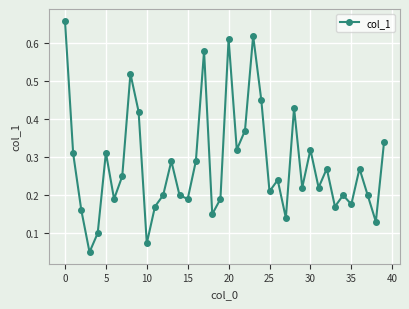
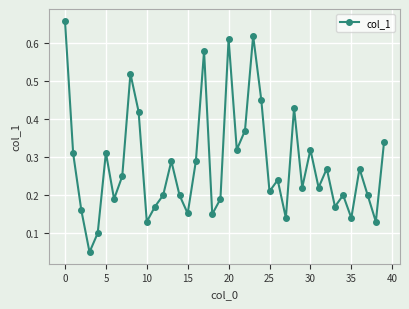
  {
    "0": 0.66,
    "5": 0.31,
-   "10": 0.07,
-   "15": 0.19,
+   "10": 0.13,
+   "15": 0.15,
    "20": 0.61,
    "25": 0.21,
    "30": 0.32,
-   "35": 0.18
+   "35": 0.14
  }
